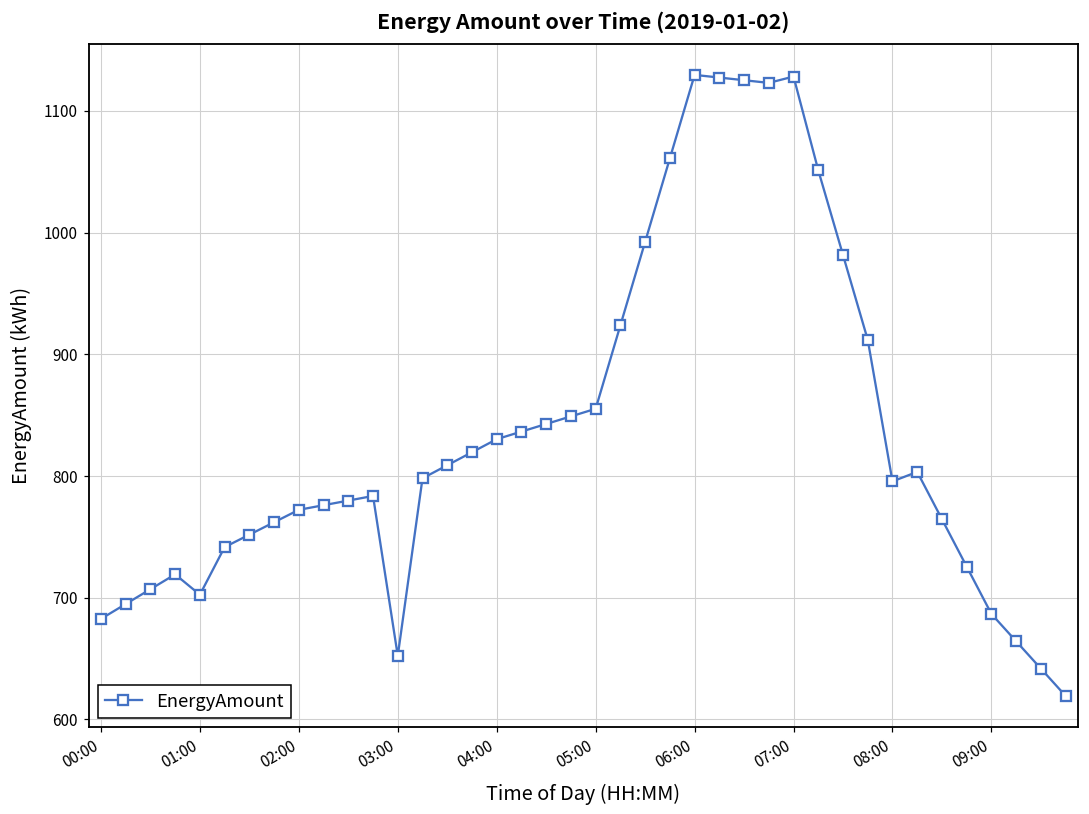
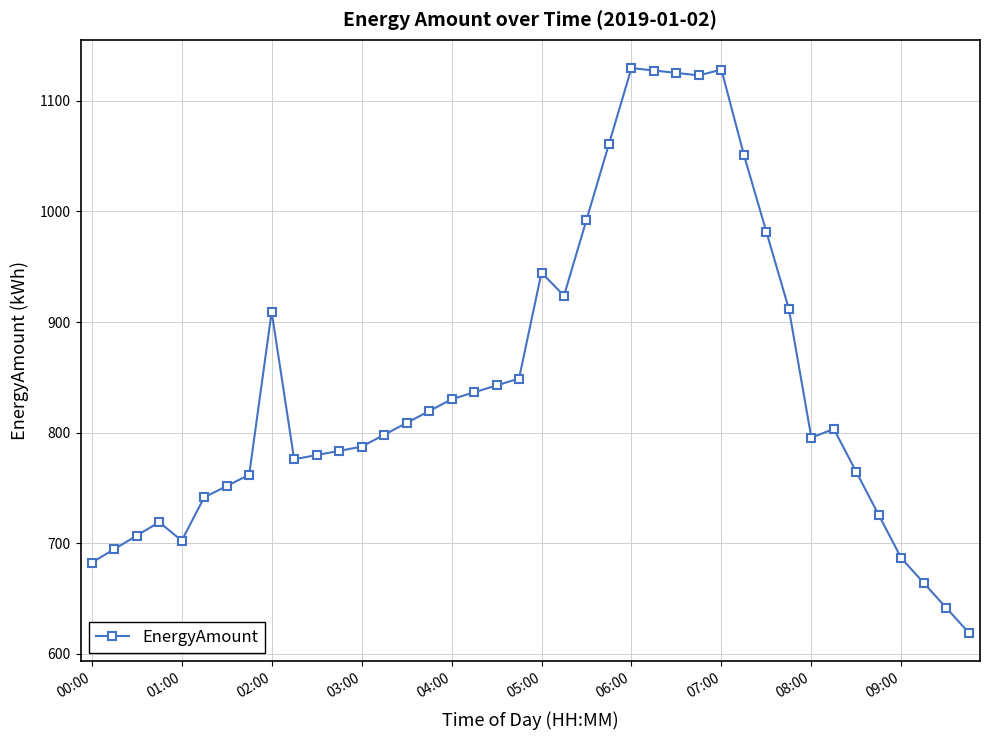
  {
    "00:00": 683,
    "01:00": 702,
-   "02:00": 772,
-   "03:00": 652,
+   "02:00": 909,
+   "03:00": 787,
    "04:00": 830,
-   "05:00": 855,
+   "05:00": 945,
    "06:00": 1130,
    "07:00": 1128,
    "08:00": 796,
    "09:00": 687
  }
